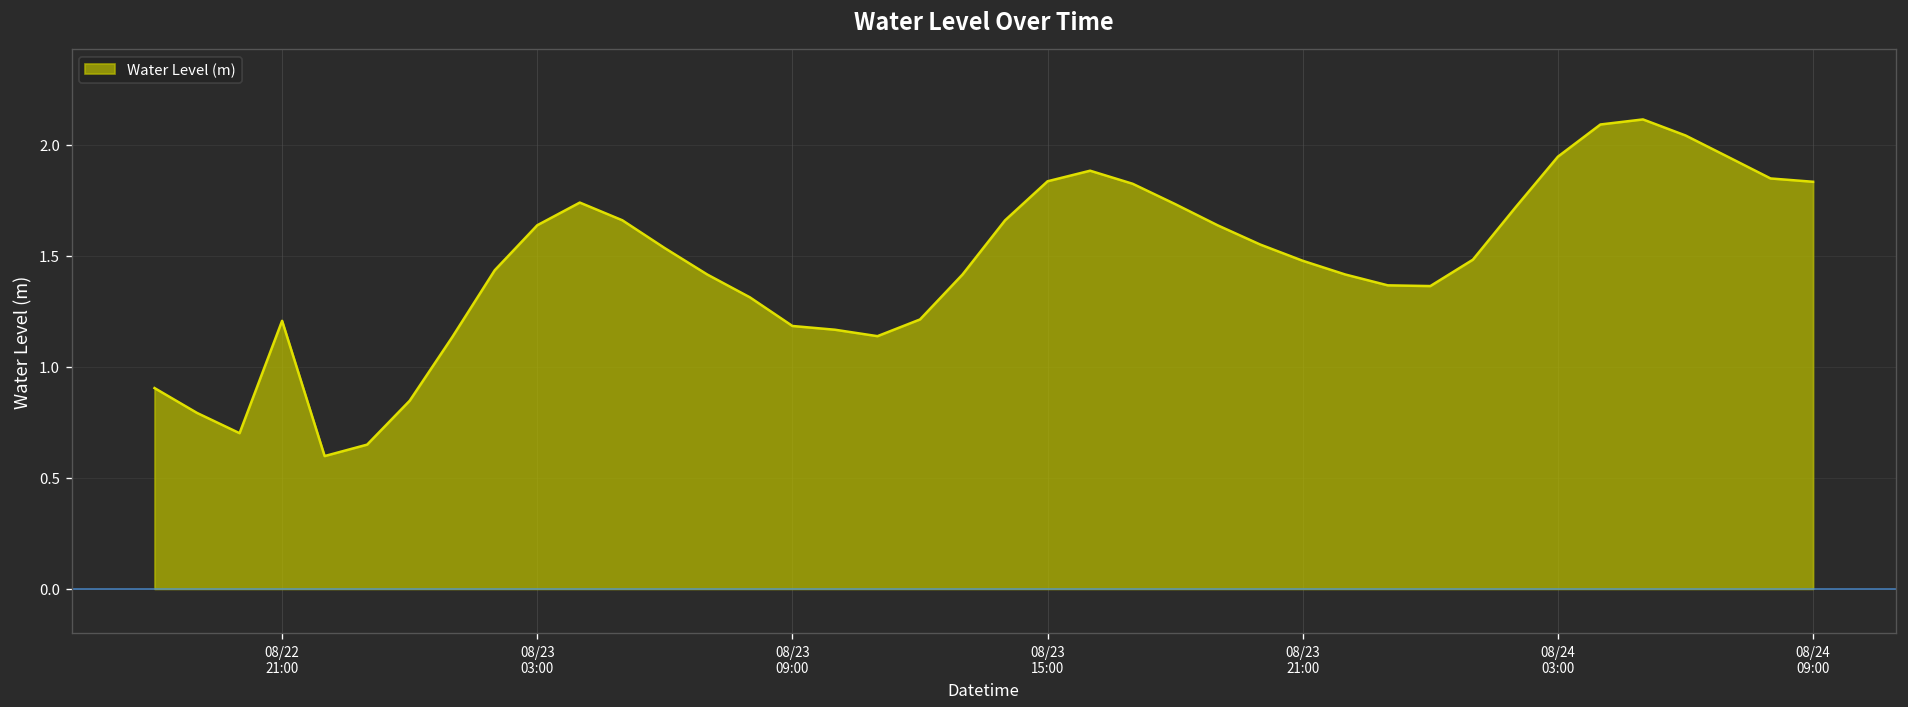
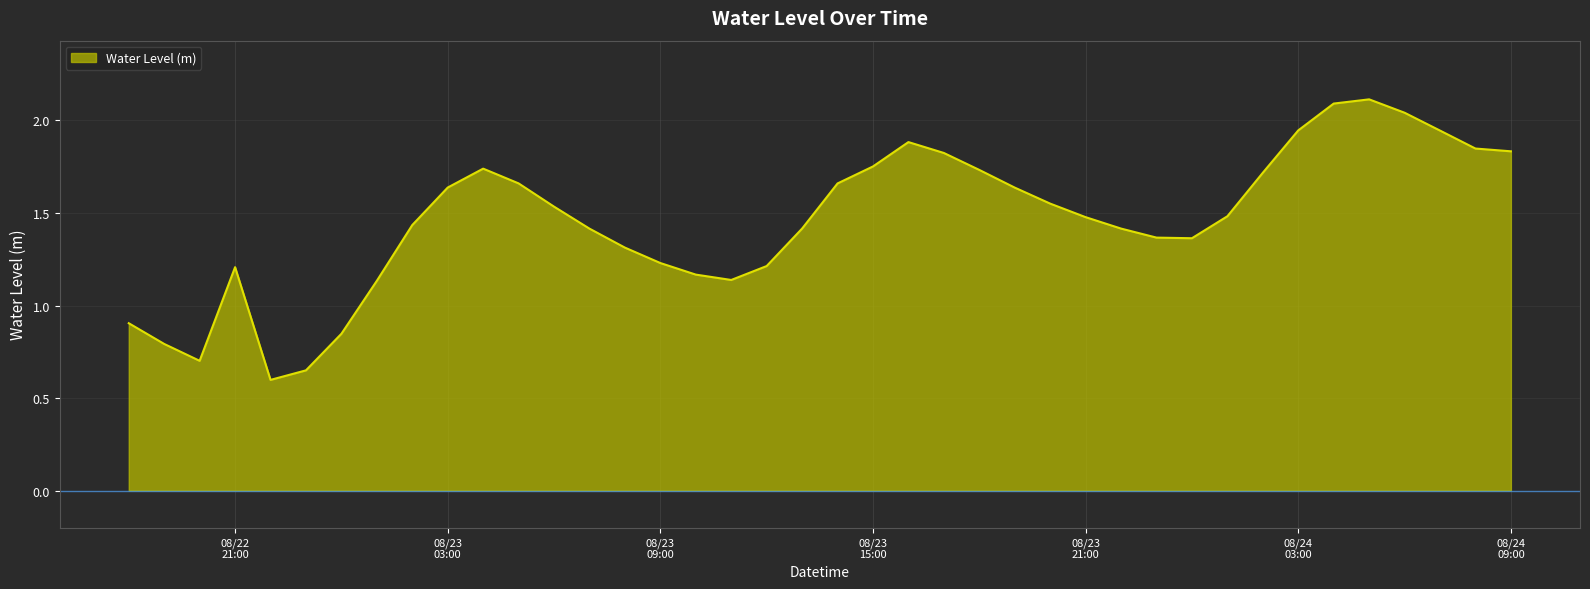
  {
    "08/22 21:00": 1.21,
    "08/23 03:00": 1.64,
-   "08/23 09:00": 1.18,
-   "08/23 15:00": 1.84,
+   "08/23 09:00": 1.23,
+   "08/23 15:00": 1.75,
    "08/23 21:00": 1.48,
    "08/24 03:00": 1.95,
    "08/24 09:00": 1.83
  }
